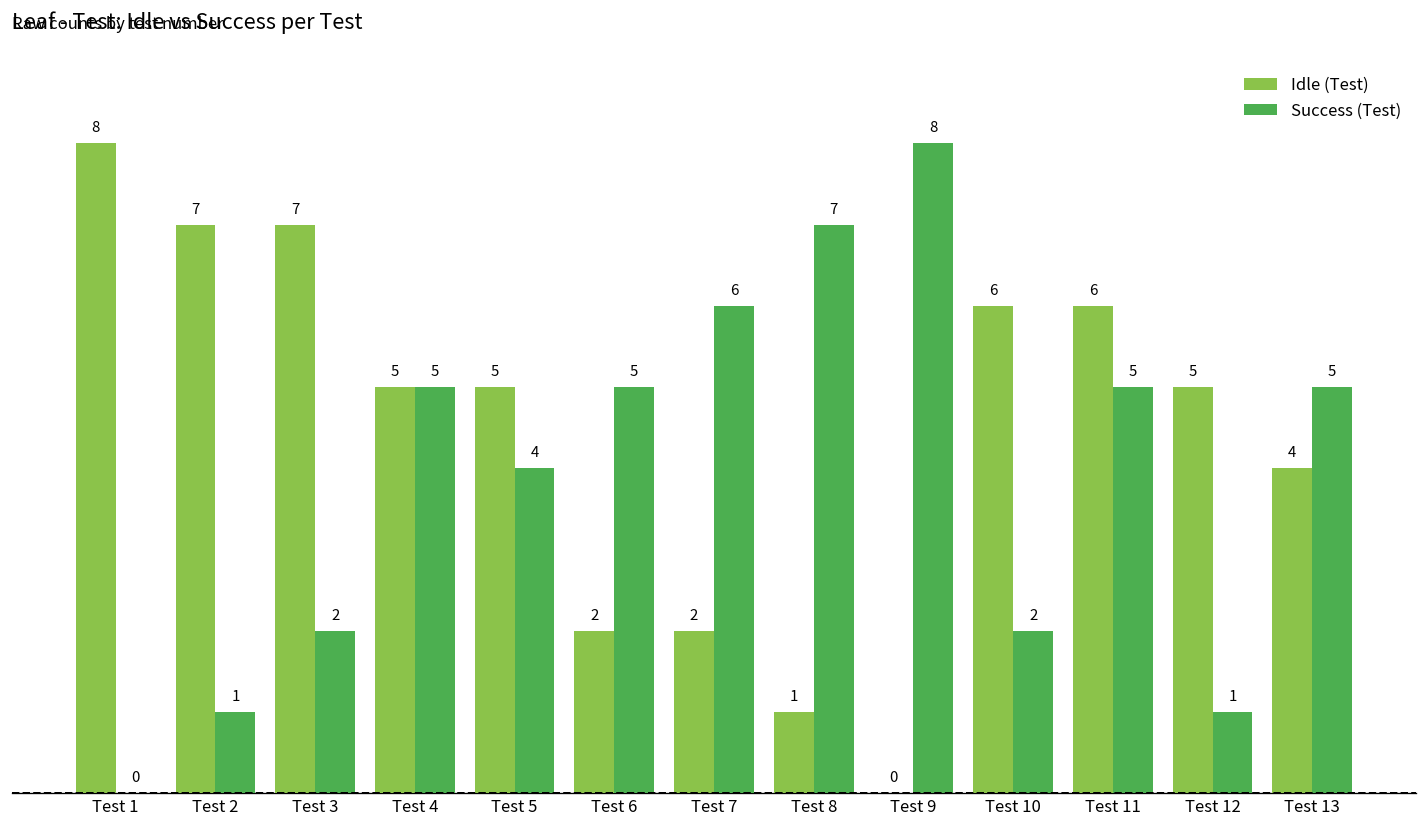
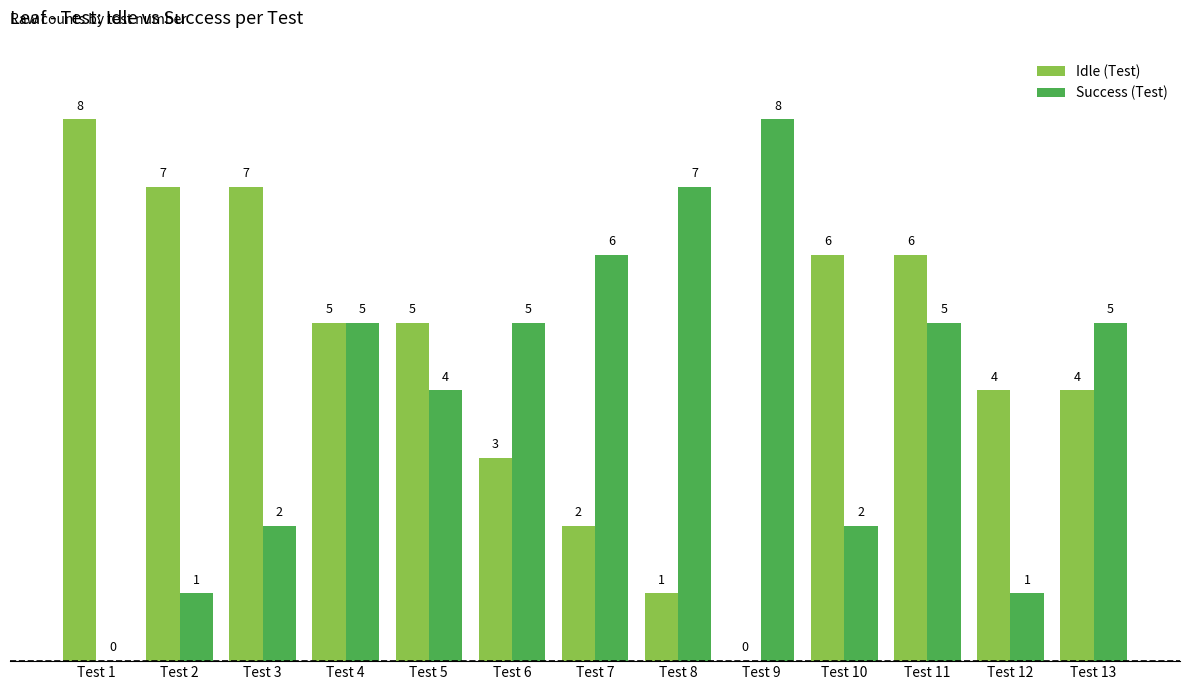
  {
    "Idle (Test)": {
      "Test 1": 8,
      "Test 2": 7,
      "Test 3": 7,
      "Test 4": 5,
      "Test 5": 5,
-     "Test 6": 2,
+     "Test 6": 3,
      "Test 7": 2,
      "Test 8": 1,
      "Test 9": 0,
      "Test 10": 6,
      "Test 11": 6,
-     "Test 12": 5,
+     "Test 12": 4,
      "Test 13": 4
    },
    "Success (Test)": {
      "Test 1": 0,
      "Test 2": 1,
      "Test 3": 2,
      "Test 4": 5,
      "Test 5": 4,
      "Test 6": 5,
      "Test 7": 6,
      "Test 8": 7,
      "Test 9": 8,
      "Test 10": 2,
      "Test 11": 5,
      "Test 12": 1,
      "Test 13": 5
    }
  }
